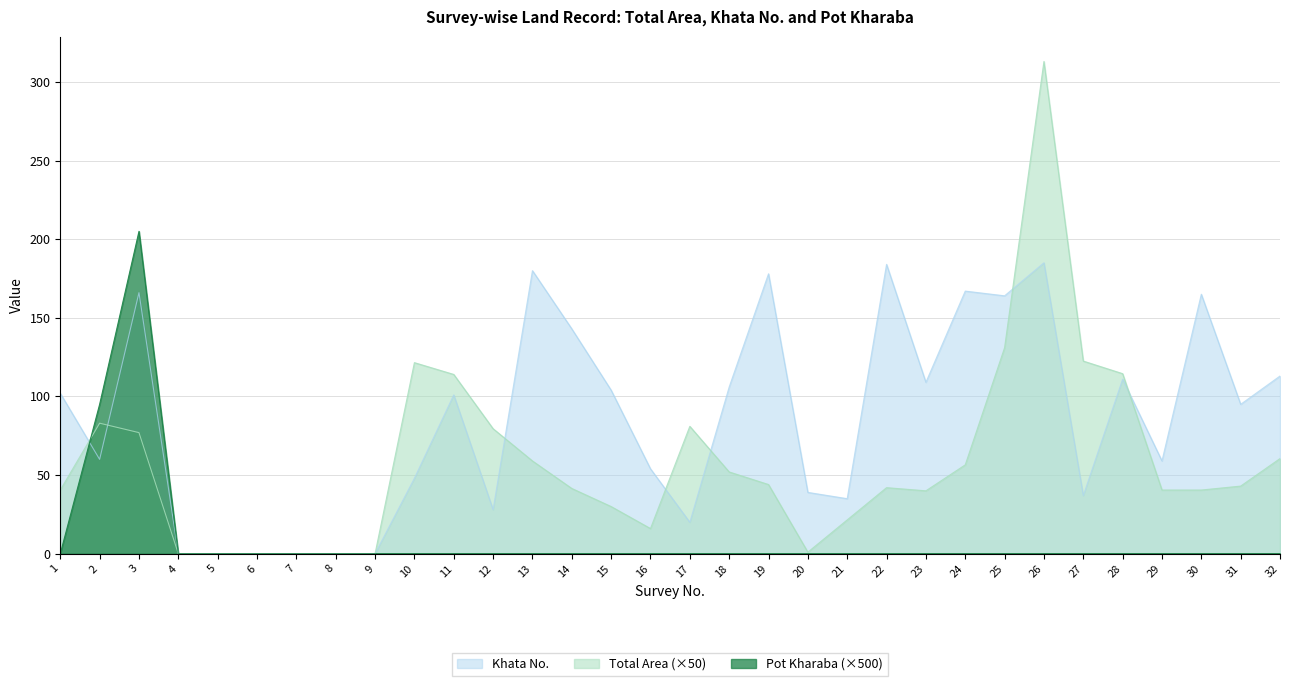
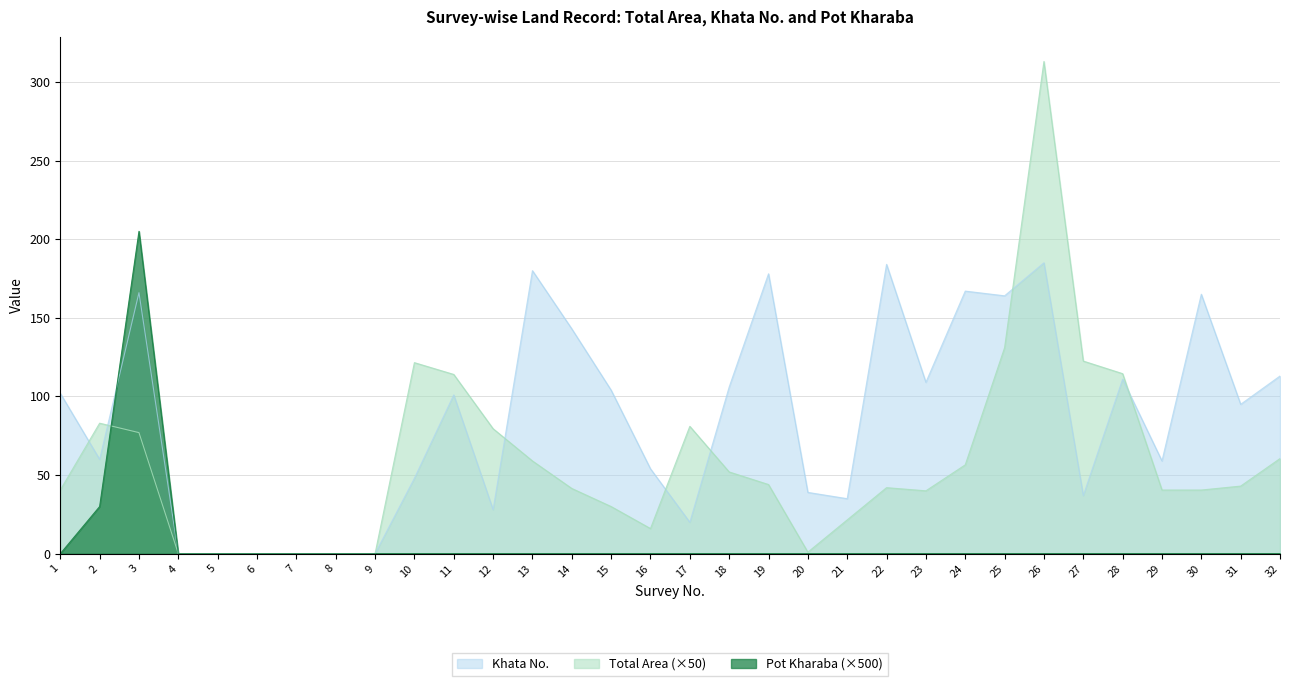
  {
    "Pot Kharaba (×500)": {
      "1": 0,
-     "2": 95,
+     "2": 30,
      "3": 205,
      "10": 0,
      "11": 0,
      "12": 0,
      "13": 0,
      "14": 0,
      "15": 0,
      "16": 0,
      "17": 0,
      "18": 0,
      "19": 0,
      "21": 0,
      "22": 0,
      "23": 0,
      "24": 0,
      "25": 0,
      "26": 0,
      "27": 0,
      "28": 0,
      "29": 0,
      "30": 0,
      "31": 0,
      "32": 0
    }
  }
